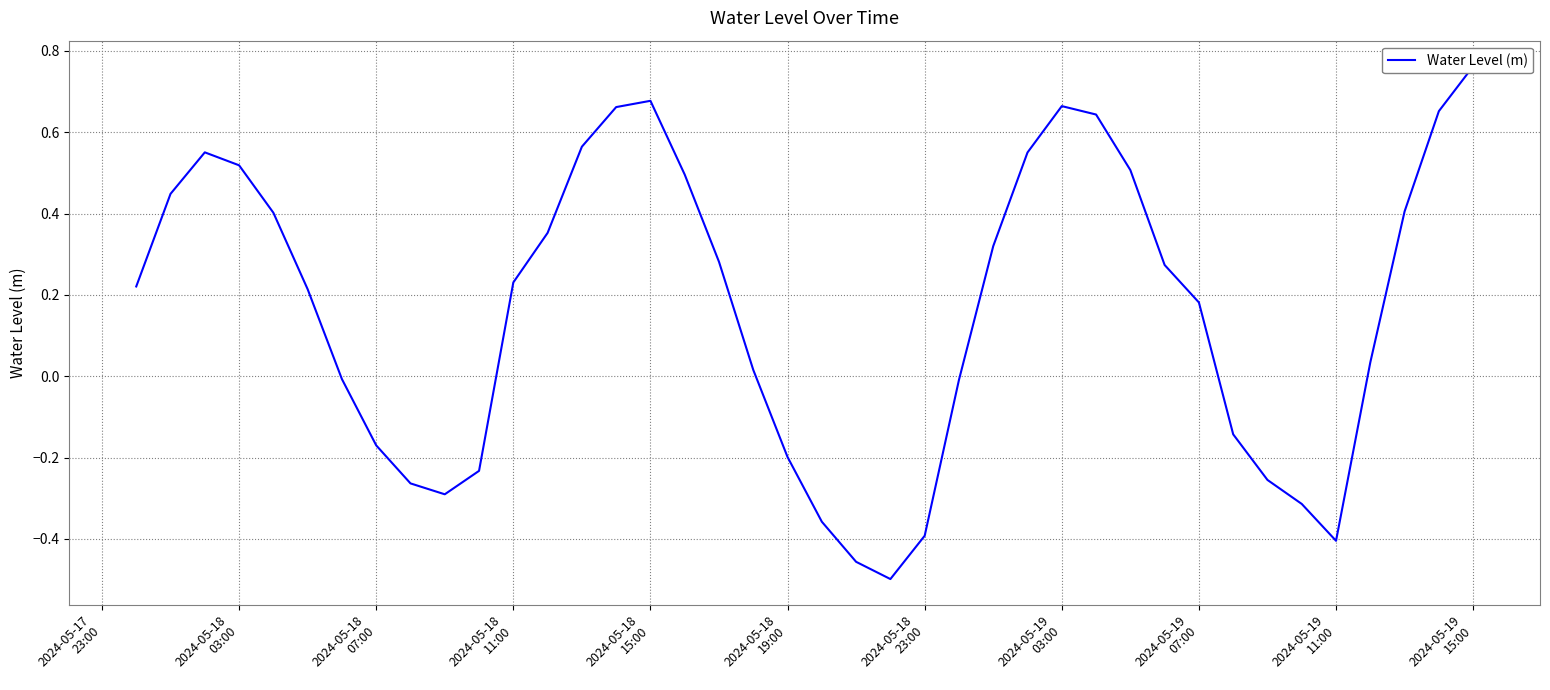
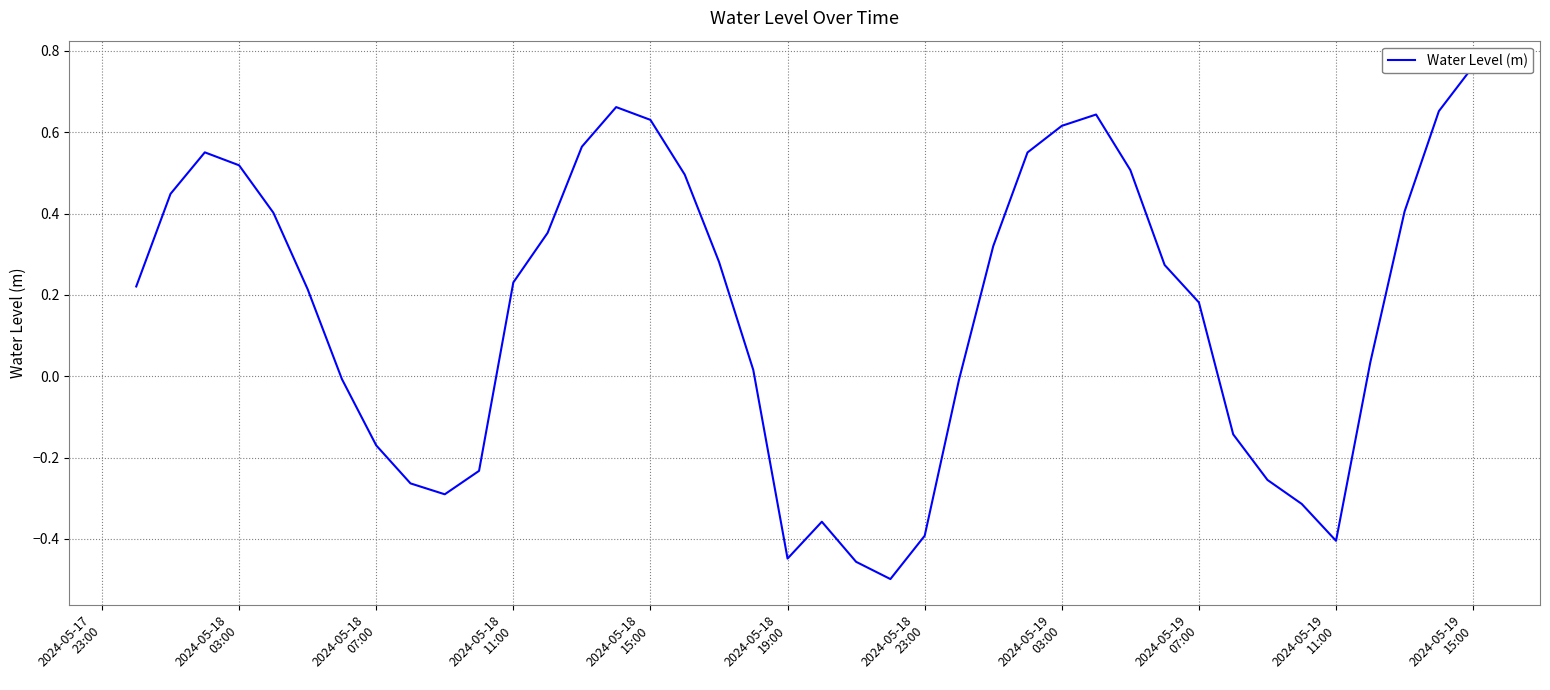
  {
    "2024-05-18 03:00": 0.52,
    "2024-05-18 07:00": -0.17,
    "2024-05-18 11:00": 0.23,
-   "2024-05-18 15:00": 0.68,
-   "2024-05-18 19:00": -0.20,
+   "2024-05-18 15:00": 0.63,
+   "2024-05-18 19:00": -0.45,
    "2024-05-18 23:00": -0.39,
-   "2024-05-19 03:00": 0.66,
+   "2024-05-19 03:00": 0.62,
    "2024-05-19 07:00": 0.18,
    "2024-05-19 11:00": -0.40
  }
